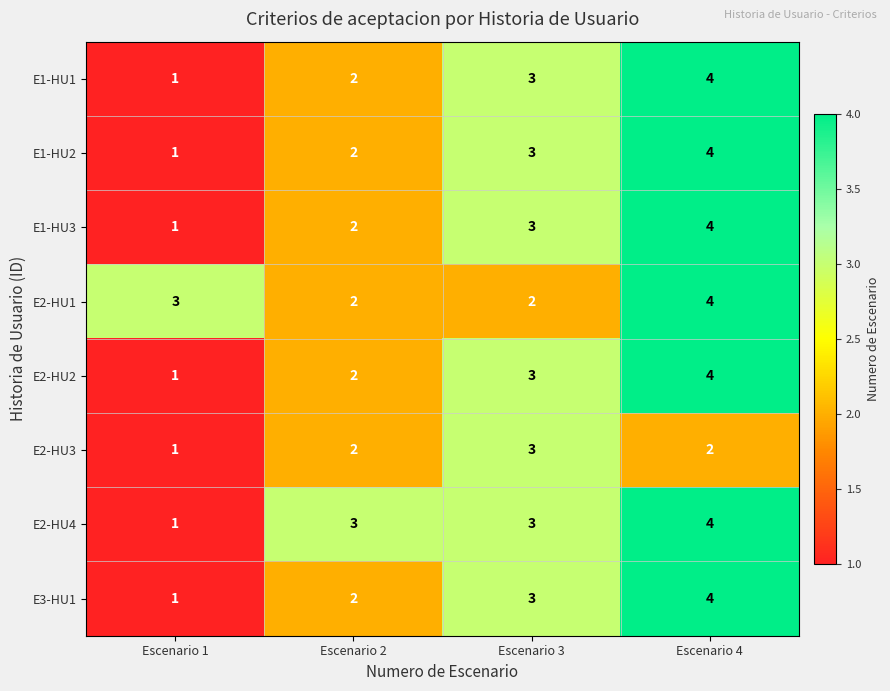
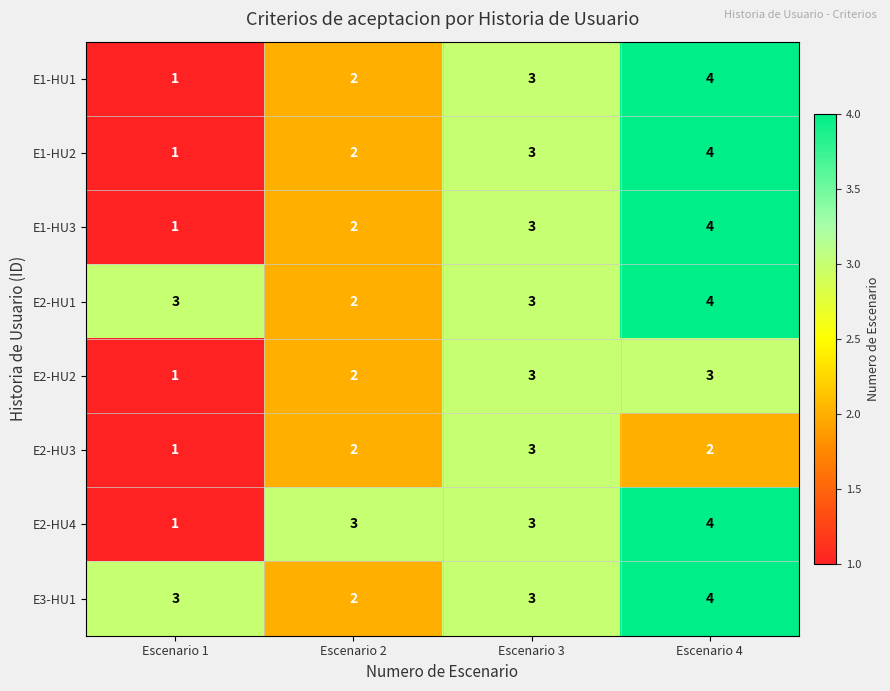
  {
    "E1-HU1": {
      "Escenario 1": 1,
      "Escenario 2": 2,
      "Escenario 3": 3,
      "Escenario 4": 4
    },
    "E1-HU2": {
      "Escenario 1": 1,
      "Escenario 2": 2,
      "Escenario 3": 3,
      "Escenario 4": 4
    },
    "E1-HU3": {
      "Escenario 1": 1,
      "Escenario 2": 2,
      "Escenario 3": 3,
      "Escenario 4": 4
    },
    "E2-HU1": {
      "Escenario 1": 3,
      "Escenario 2": 2,
-     "Escenario 3": 2,
+     "Escenario 3": 3,
      "Escenario 4": 4
    },
    "E2-HU2": {
      "Escenario 1": 1,
      "Escenario 2": 2,
      "Escenario 3": 3,
-     "Escenario 4": 4
+     "Escenario 4": 3
    },
    "E2-HU3": {
      "Escenario 1": 1,
      "Escenario 2": 2,
      "Escenario 3": 3,
      "Escenario 4": 2
    },
    "E2-HU4": {
      "Escenario 1": 1,
      "Escenario 2": 3,
      "Escenario 3": 3,
      "Escenario 4": 4
    },
    "E3-HU1": {
-     "Escenario 1": 1,
+     "Escenario 1": 3,
      "Escenario 2": 2,
      "Escenario 3": 3,
      "Escenario 4": 4
    }
  }
